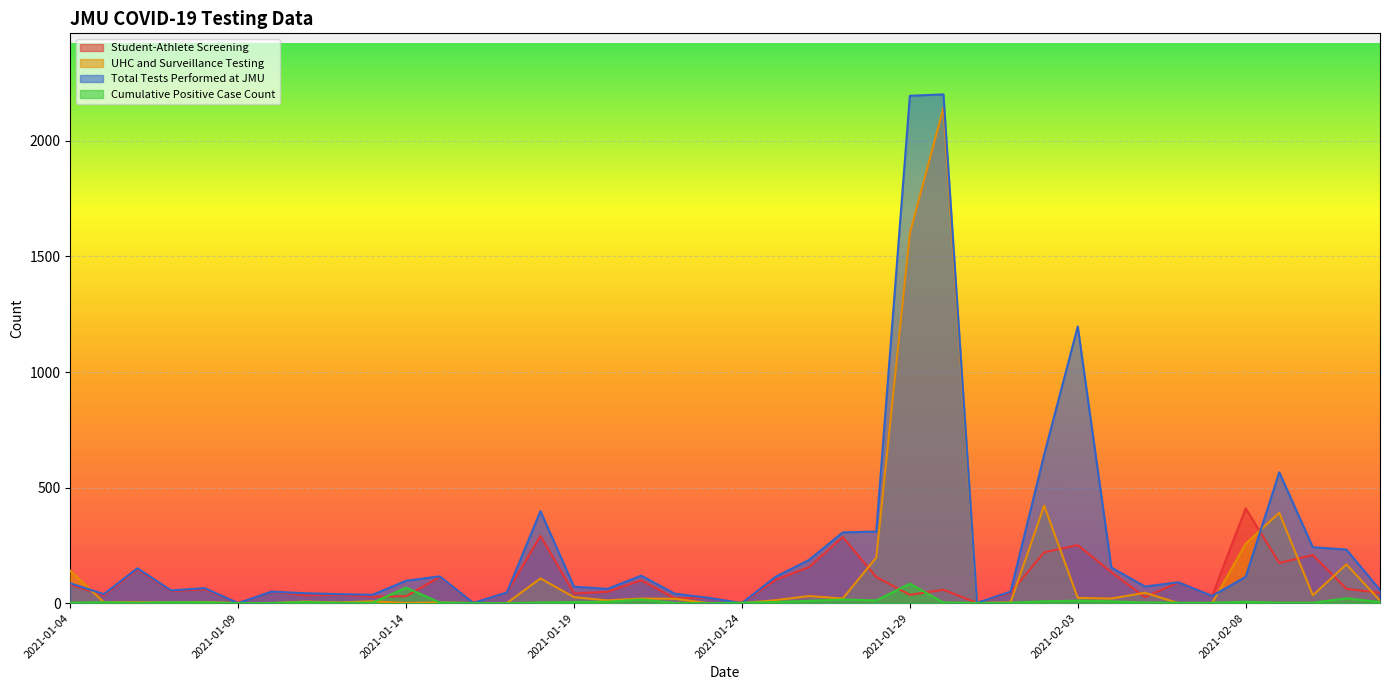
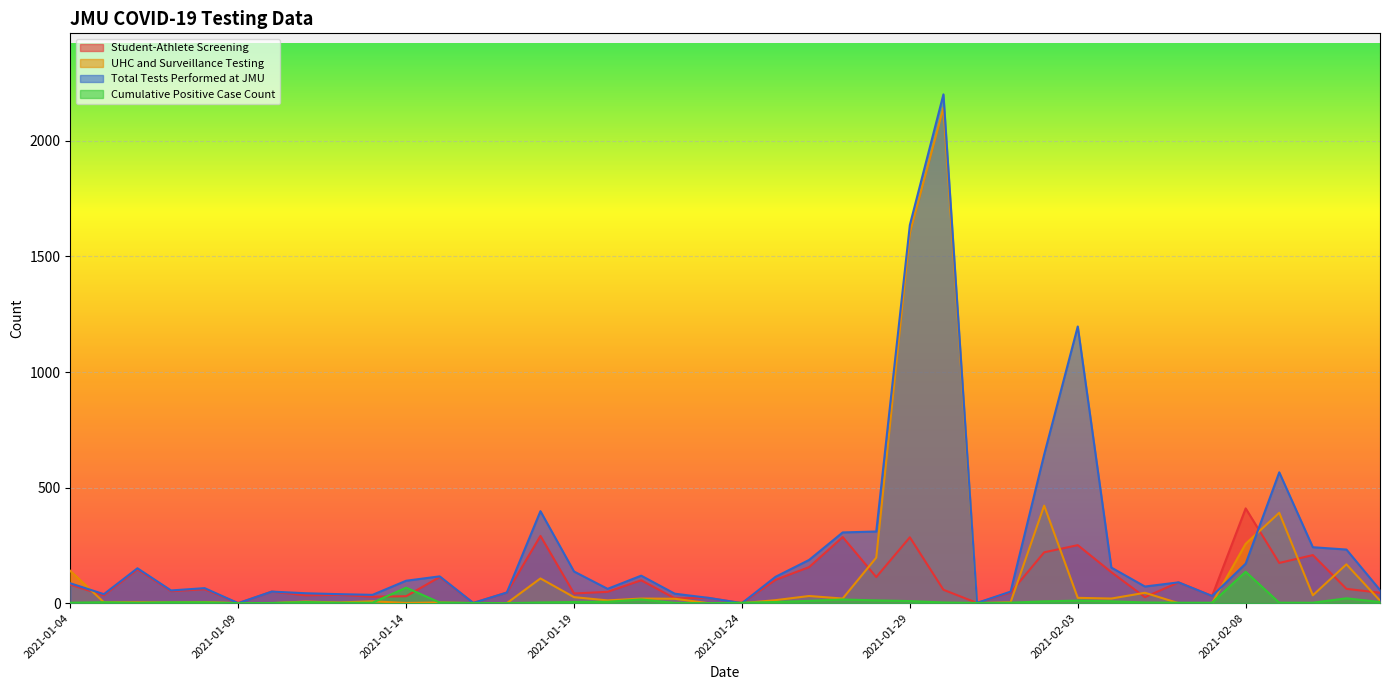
  {
    "Student-Athlete Screening": {
      "2021-01-14": 30,
      "2021-01-19": 40,
-     "2021-01-29": 40,
+     "2021-01-29": 290,
      "2021-02-03": 250,
      "2021-02-08": 410
    },
    "UHC and Surveillance Testing": {
      "2021-01-04": 140,
      "2021-01-14": 0,
      "2021-01-19": 30,
      "2021-01-29": 1600,
      "2021-02-03": 20,
      "2021-02-08": 260
    },
    "Total Tests Performed at JMU": {
      "2021-01-14": 100,
-     "2021-01-19": 70,
-     "2021-01-29": 2200,
+     "2021-01-19": 140,
+     "2021-01-29": 1640,
      "2021-02-03": 1200,
-     "2021-02-08": 110
+     "2021-02-08": 170
    },
    "Cumulative Positive Case Count": {
      "2021-01-04": 0,
      "2021-01-14": 70,
      "2021-01-19": 10,
-     "2021-01-29": 80,
+     "2021-01-29": 10,
      "2021-02-03": 10,
-     "2021-02-08": 10
+     "2021-02-08": 140
    }
  }
